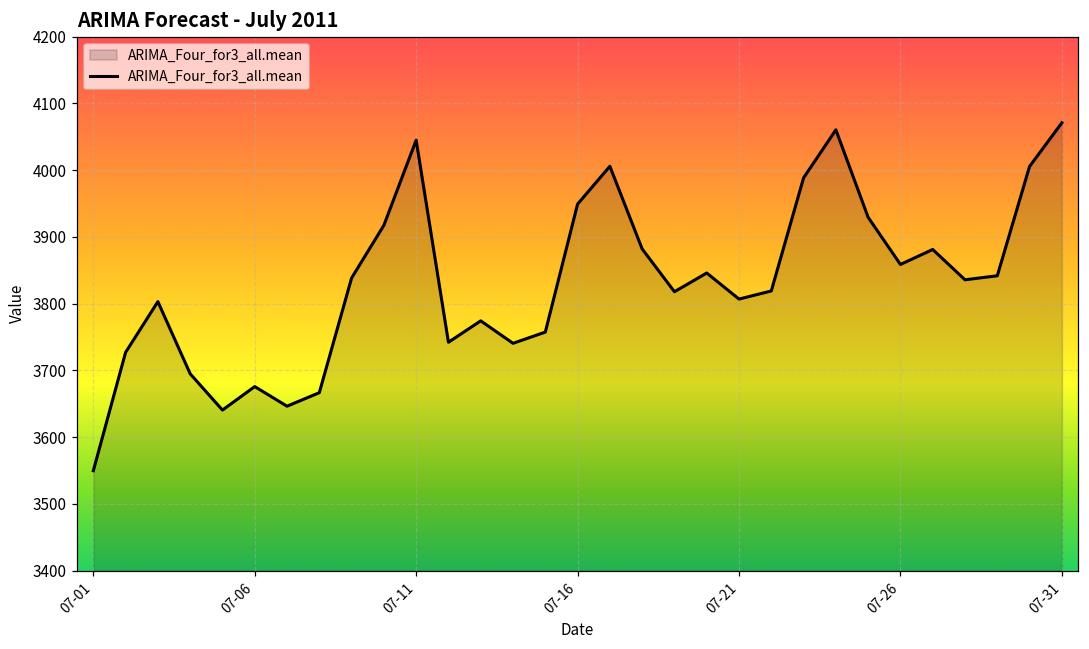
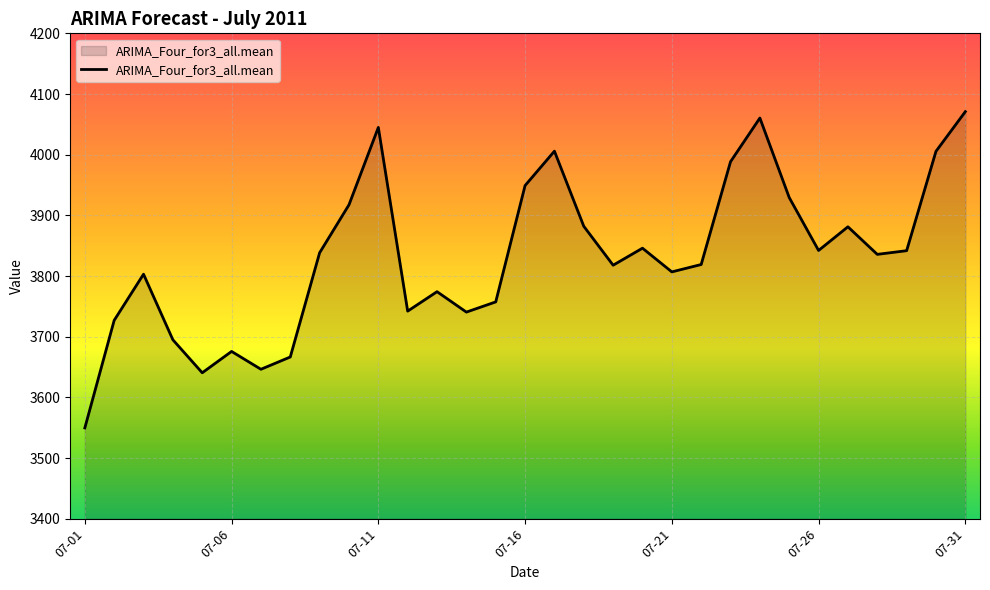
  {
    "07-01": 3550,
    "07-06": 3680,
    "07-11": 4040,
    "07-16": 3950,
    "07-21": 3810,
-   "07-26": 3860,
+   "07-26": 3840,
    "07-31": 4070
  }
